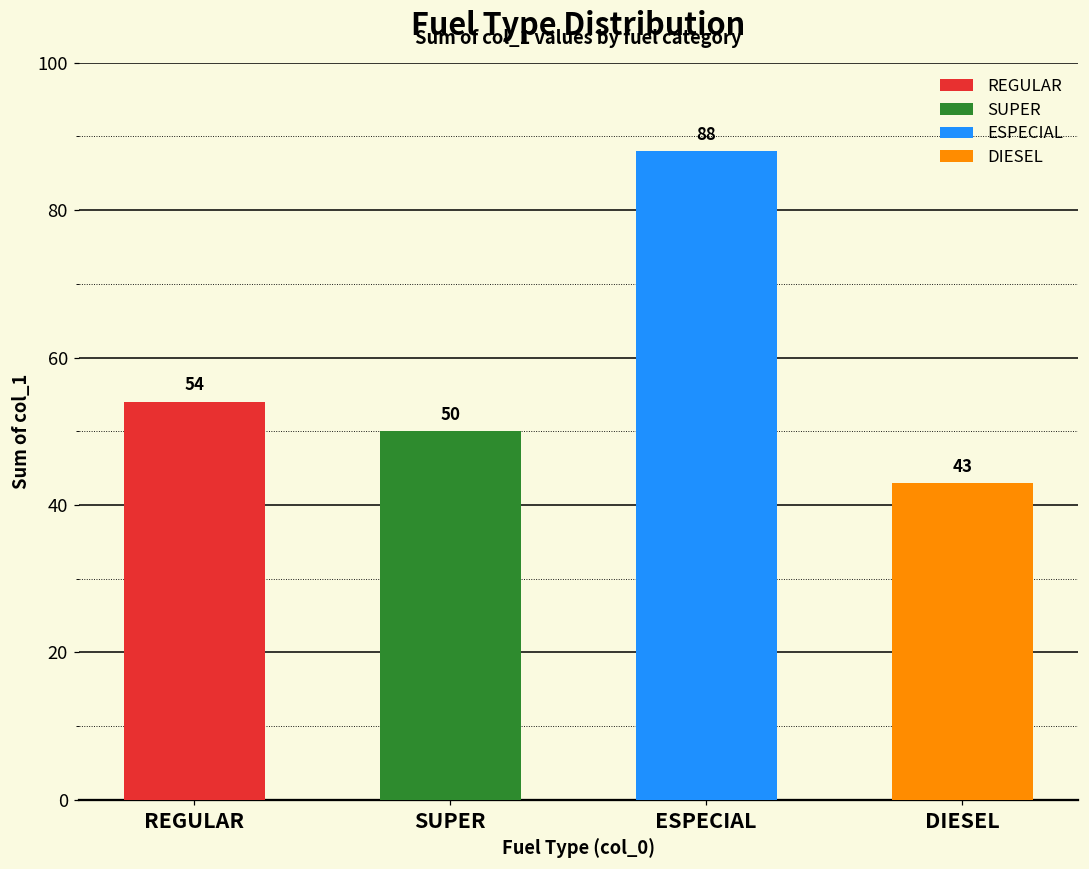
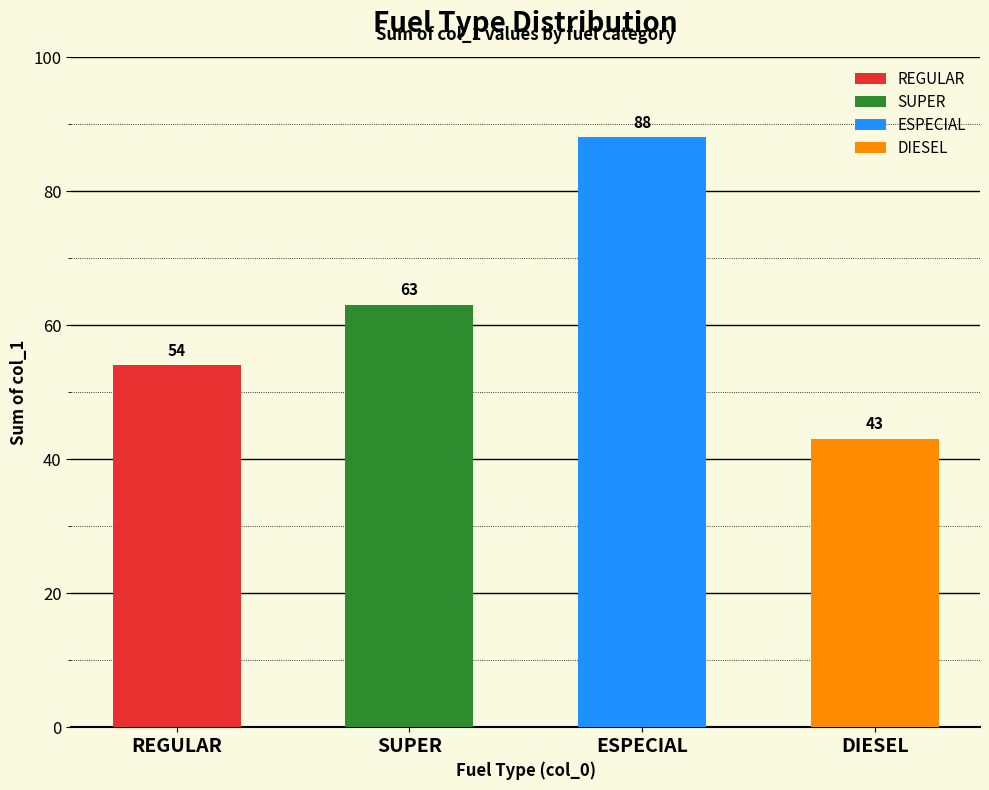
  {
    "REGULAR": 54,
-   "SUPER": 50,
+   "SUPER": 63,
    "ESPECIAL": 88,
    "DIESEL": 43
  }
